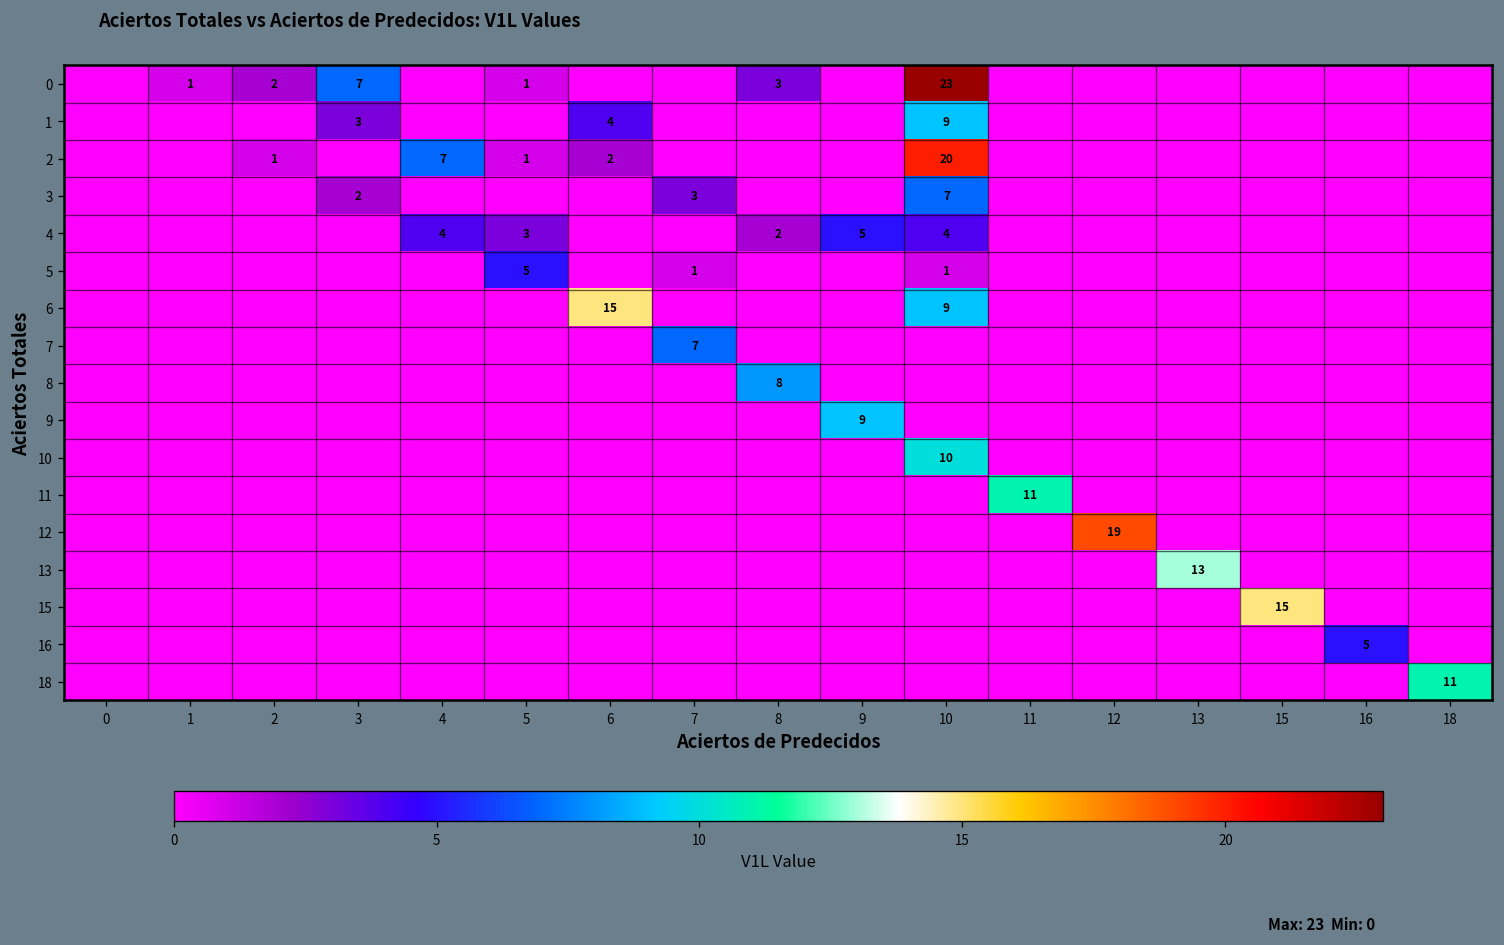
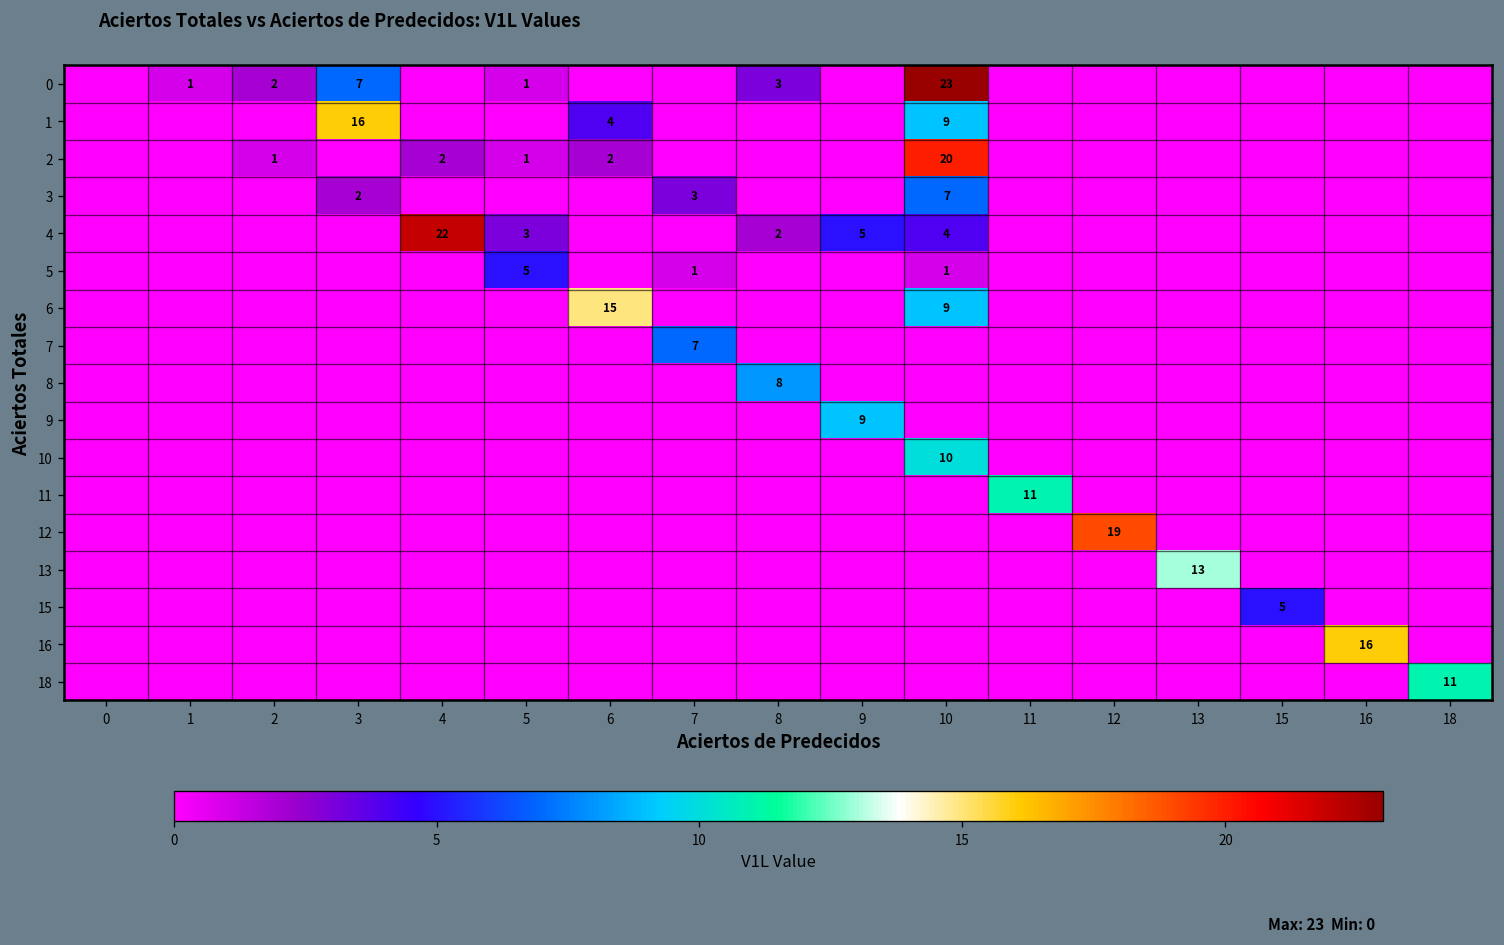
  {
    "0": {
      "1": 1,
      "2": 2,
      "3": 7,
      "5": 1,
      "8": 3,
      "10": 23
    },
    "1": {
-     "3": 3,
+     "3": 16,
      "6": 4,
      "10": 9
    },
    "2": {
      "2": 1,
-     "4": 7,
+     "4": 2,
      "5": 1,
      "6": 2,
      "10": 20
    },
    "3": {
      "3": 2,
      "7": 3,
      "10": 7
    },
    "4": {
-     "4": 4,
+     "4": 22,
      "5": 3,
      "8": 2,
      "9": 5,
      "10": 4
    },
    "5": {
      "5": 5,
      "7": 1,
      "10": 1
    },
    "6": {
      "6": 15,
      "10": 9
    },
    "7": {
      "7": 7
    },
    "8": {
      "8": 8
    },
    "9": {
      "9": 9
    },
    "10": {
      "10": 10
    },
    "11": {
      "11": 11
    },
    "12": {
      "12": 19
    },
    "13": {
      "13": 13
    },
    "15": {
-     "15": 15
+     "15": 5
    },
    "16": {
-     "16": 5
+     "16": 16
    },
    "18": {
      "18": 11
    }
  }
